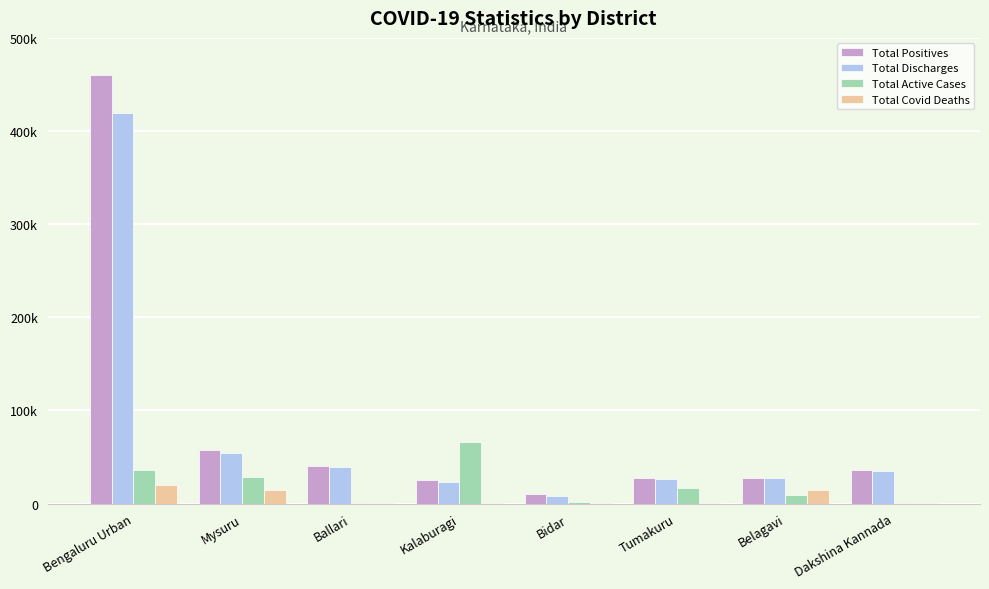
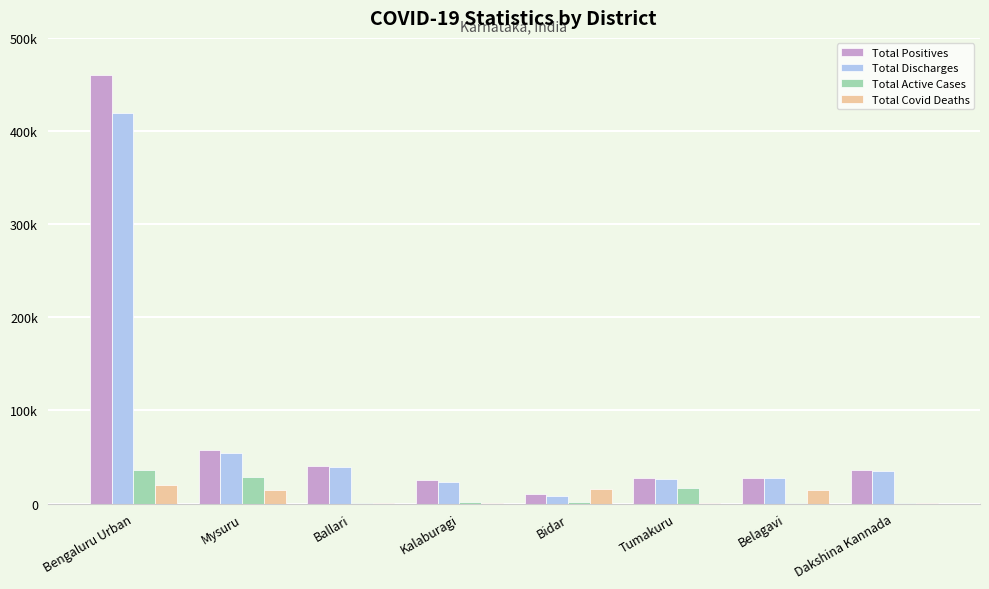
  {
    "Total Active Cases": {
      "Bengaluru Urban": 40000,
      "Mysuru": 30000,
-     "Kalaburagi": 70000,
+     "Kalaburagi": 0,
      "Tumakuru": 20000,
-     "Belagavi": 10000
+     "Belagavi": 0
    },
    "Total Covid Deaths": {
      "Bengaluru Urban": 20000,
      "Mysuru": 10000,
-     "Bidar": 0,
+     "Bidar": 20000,
      "Belagavi": 10000
    }
  }
